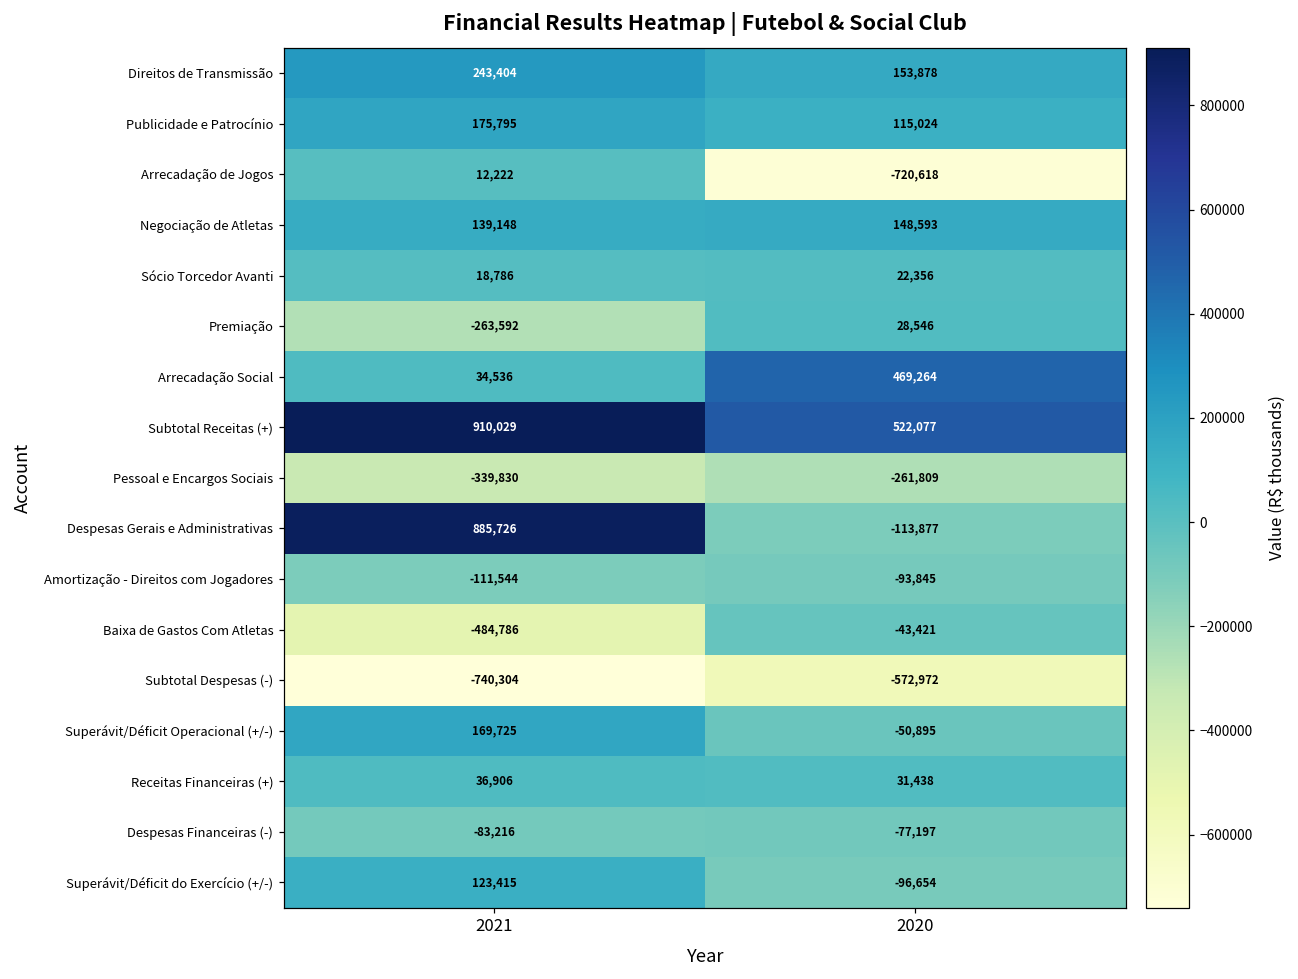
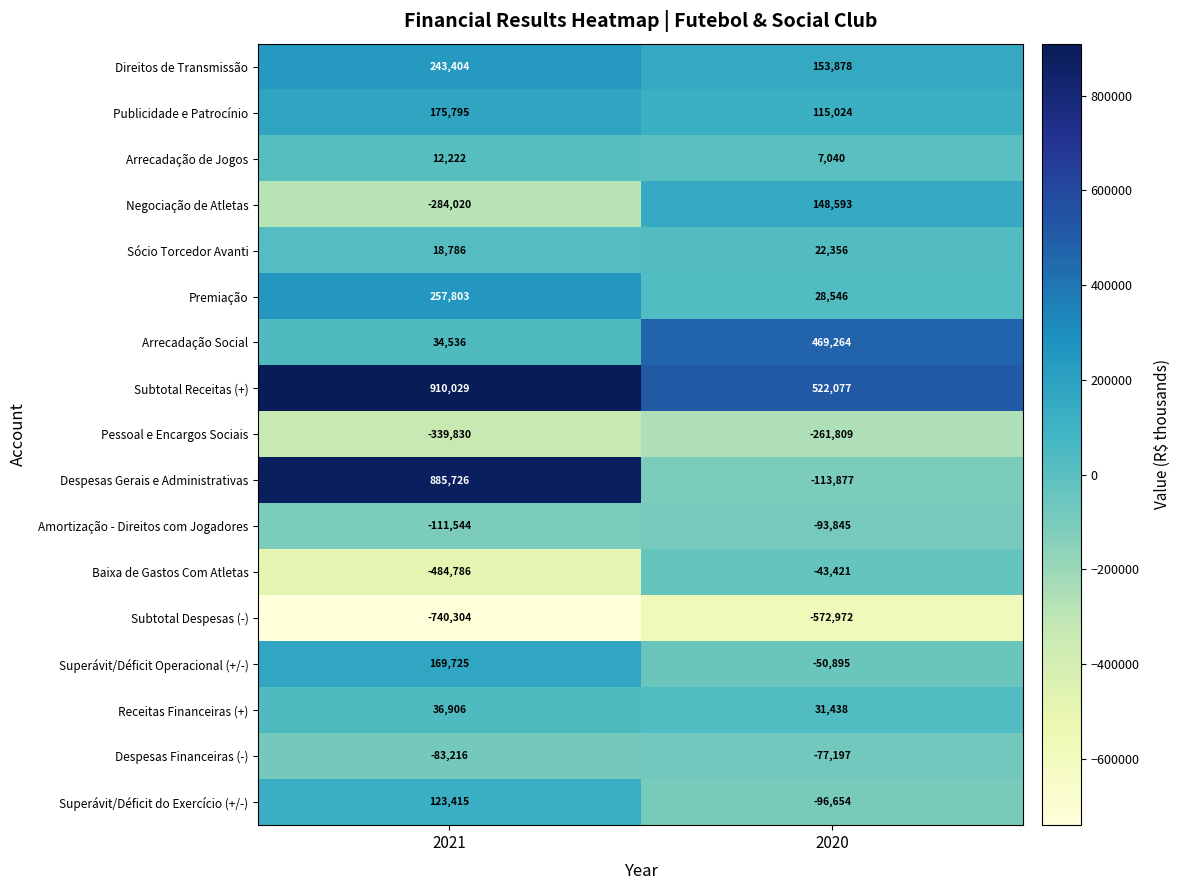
  {
    "Direitos de Transmissão": {
      "2021": "243,404",
      "2020": "153,878"
    },
    "Publicidade e Patrocínio": {
      "2021": "175,795",
      "2020": "115,024"
    },
    "Arrecadação de Jogos": {
      "2021": "12,222",
-     "2020": "-720,618"
+     "2020": "7,040"
    },
    "Negociação de Atletas": {
-     "2021": "139,148",
+     "2021": "-284,020",
      "2020": "148,593"
    },
    "Sócio Torcedor Avanti": {
      "2021": "18,786",
      "2020": "22,356"
    },
    "Premiação": {
-     "2021": "-263,592",
+     "2021": "257,803",
      "2020": "28,546"
    },
    "Arrecadação Social": {
      "2021": "34,536",
      "2020": "469,264"
    },
    "Subtotal Receitas (+)": {
      "2021": "910,029",
      "2020": "522,077"
    },
    "Pessoal e Encargos Sociais": {
      "2021": "-339,830",
      "2020": "-261,809"
    },
    "Despesas Gerais e Administrativas": {
      "2021": "885,726",
      "2020": "-113,877"
    },
    "Amortização - Direitos com Jogadores": {
      "2021": "-111,544",
      "2020": "-93,845"
    },
    "Baixa de Gastos Com Atletas": {
      "2021": "-484,786",
      "2020": "-43,421"
    },
    "Subtotal Despesas (-)": {
      "2021": "-740,304",
      "2020": "-572,972"
    },
    "Superávit/Déficit Operacional (+/-)": {
      "2021": "169,725",
      "2020": "-50,895"
    },
    "Receitas Financeiras (+)": {
      "2021": "36,906",
      "2020": "31,438"
    },
    "Despesas Financeiras (-)": {
      "2021": "-83,216",
      "2020": "-77,197"
    },
    "Superávit/Déficit do Exercício (+/-)": {
      "2021": "123,415",
      "2020": "-96,654"
    }
  }
